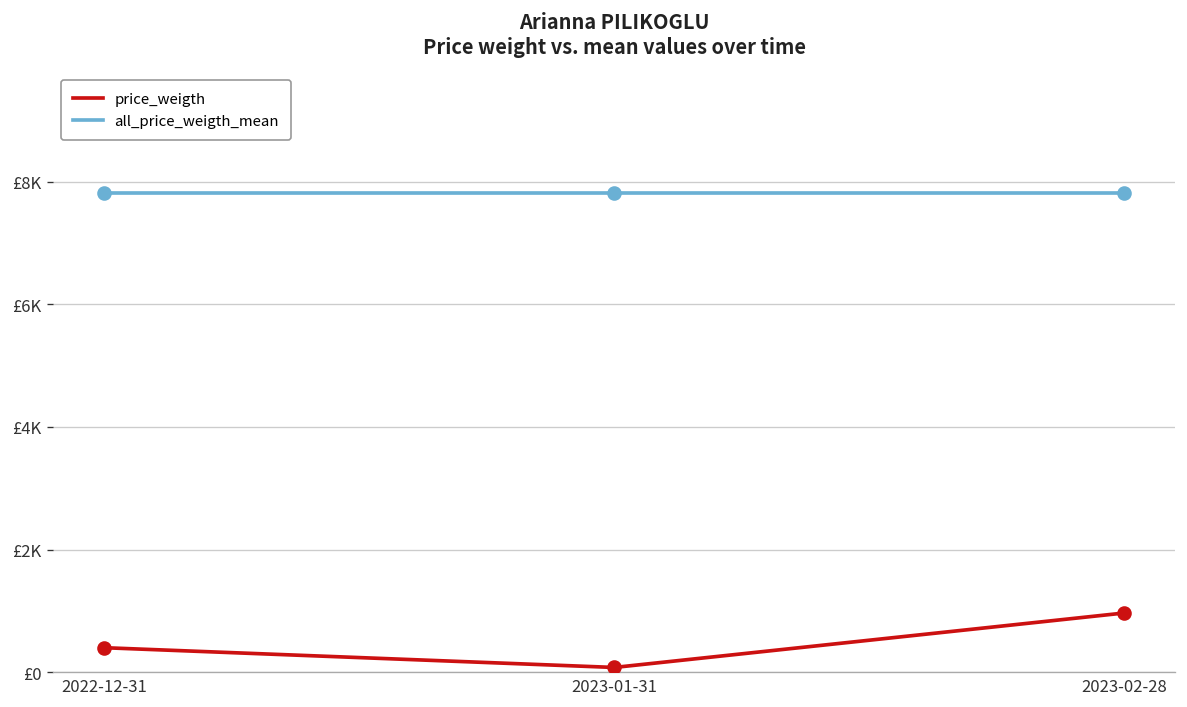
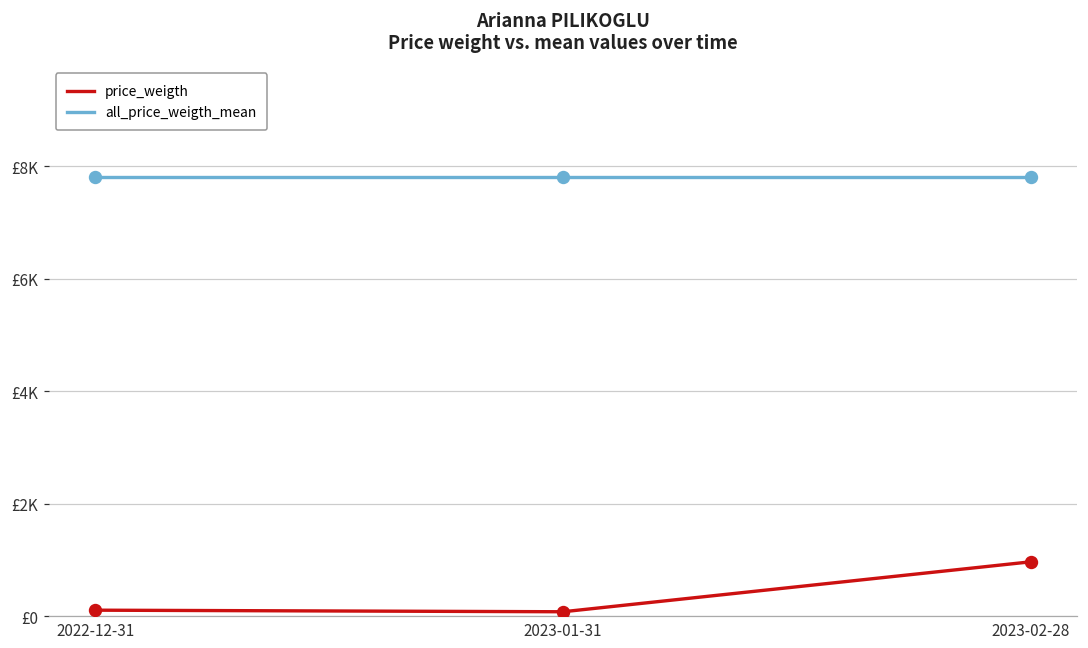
  {
    "price_weigth": {
-     "2022-12-31": "£400",
+     "2022-12-31": "£100",
      "2023-01-31": "£100",
      "2023-02-28": "£1000"
    },
    "all_price_weigth_mean": {
      "2022-12-31": "£7800",
      "2023-01-31": "£7800",
      "2023-02-28": "£7800"
    }
  }
